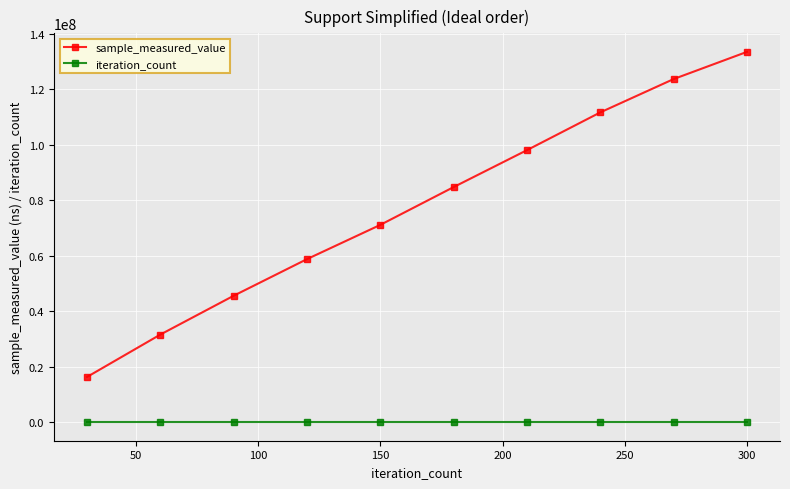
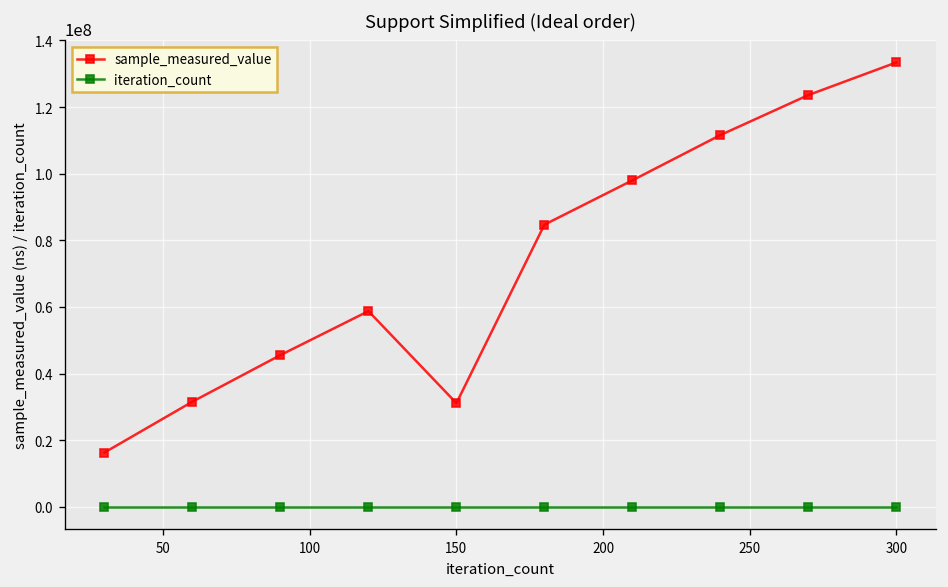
  {
    "sample_measured_value": {
-     "150": 71000000,
+     "150": 31000000,
      "300": 133000000
    },
    "iteration_count": {
      "150": 0,
      "300": 0
    }
  }
